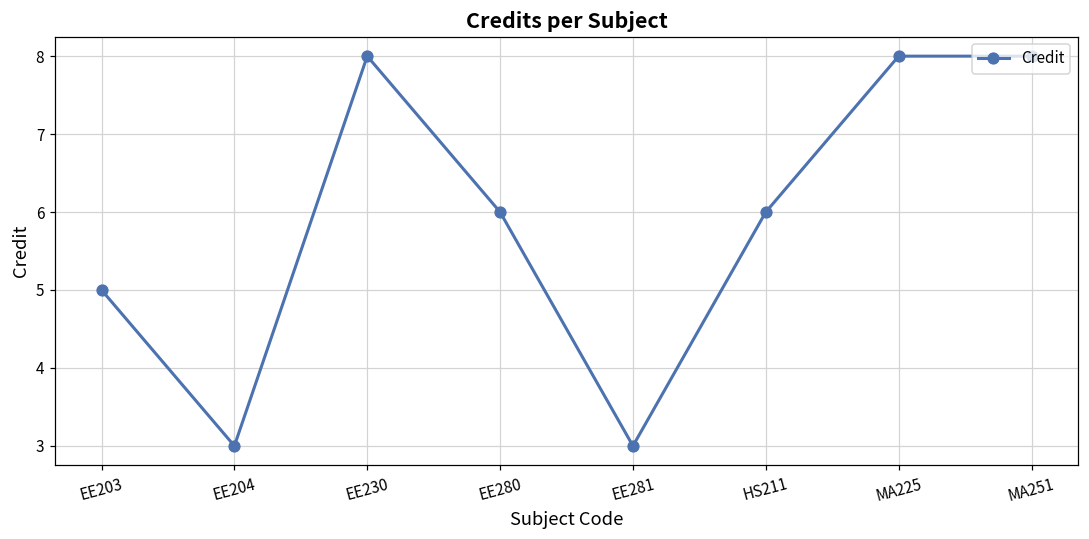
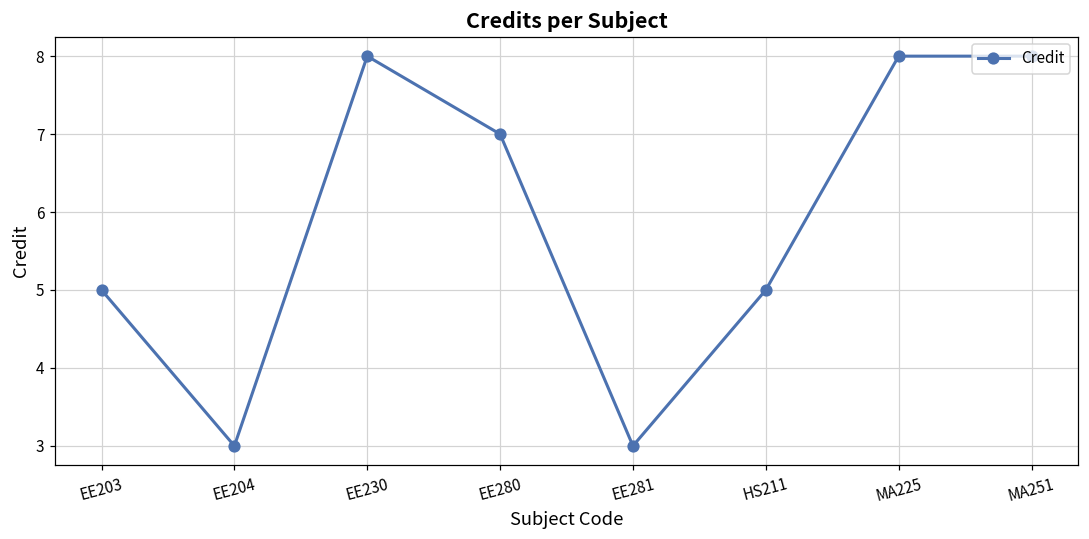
  {
    "EE203": 5,
    "EE204": 3,
    "EE230": 8,
-   "EE280": 6,
+   "EE280": 7,
    "EE281": 3,
-   "HS211": 6,
+   "HS211": 5,
    "MA225": 8
  }
